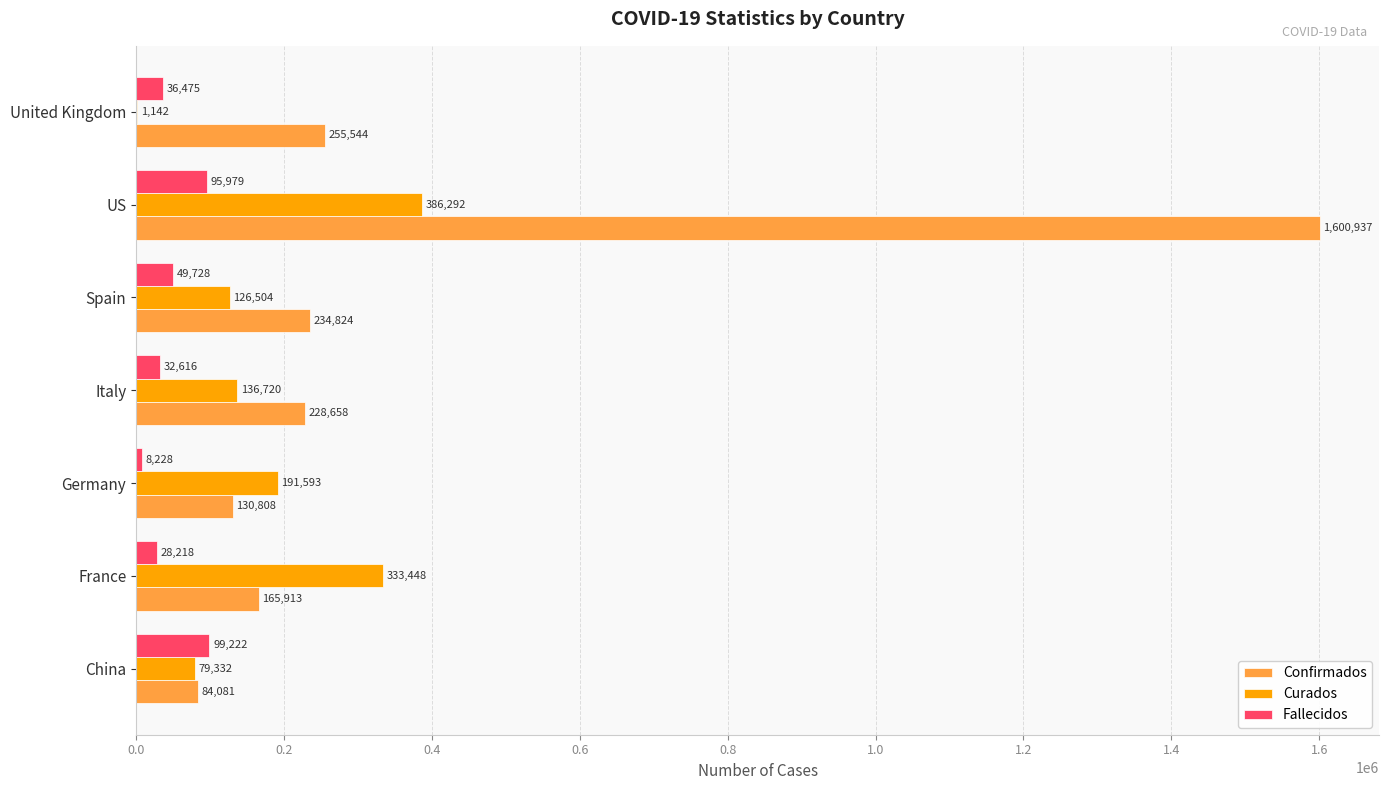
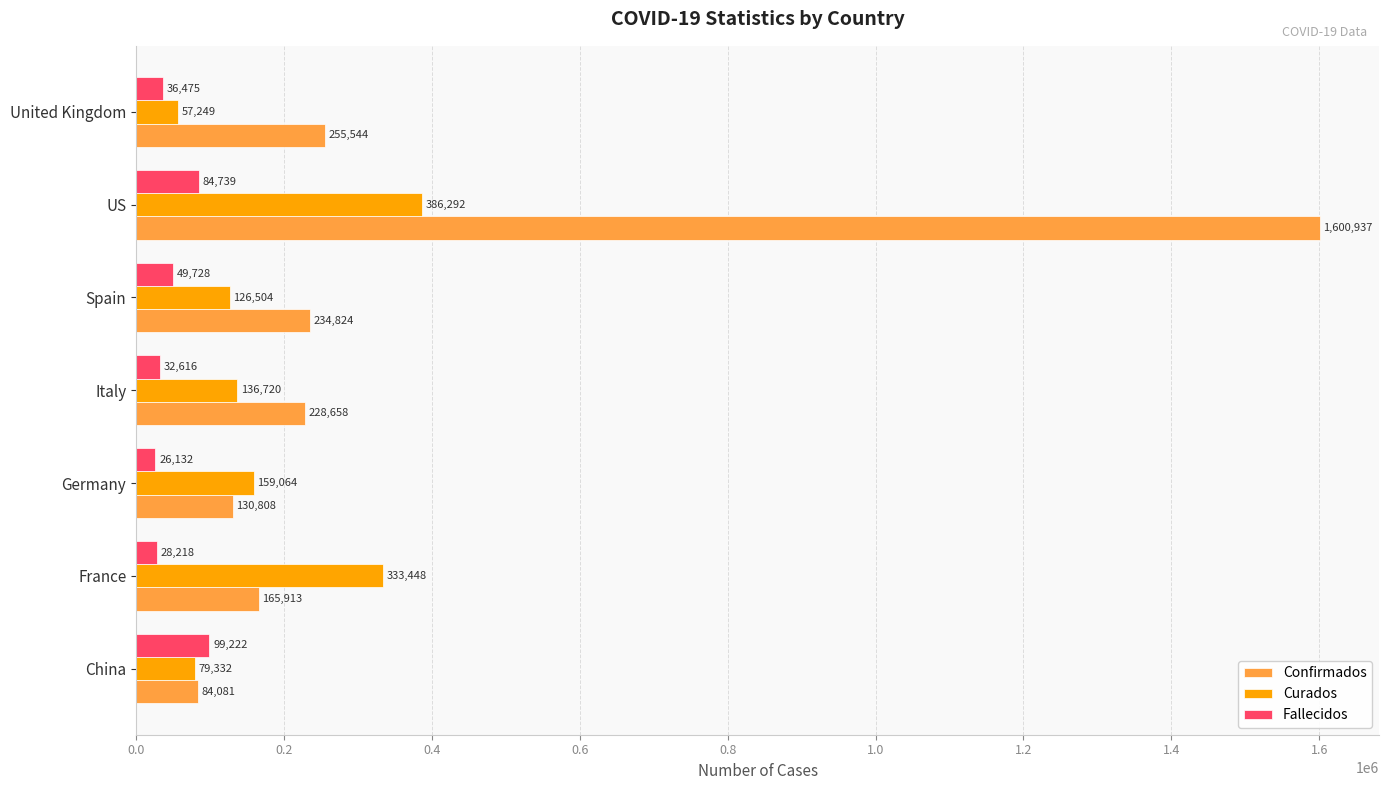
  {
    "Confirmados": {
      "United Kingdom": "255,544",
      "US": "1,600,937",
      "Spain": "234,824",
      "Italy": "228,658",
      "Germany": "130,808",
      "France": "165,913",
      "China": "84,081"
    },
    "Curados": {
-     "United Kingdom": "1,142",
+     "United Kingdom": "57,249",
      "US": "386,292",
      "Spain": "126,504",
      "Italy": "136,720",
-     "Germany": "191,593",
+     "Germany": "159,064",
      "France": "333,448",
      "China": "79,332"
    },
    "Fallecidos": {
      "United Kingdom": "36,475",
-     "US": "95,979",
+     "US": "84,739",
      "Spain": "49,728",
      "Italy": "32,616",
-     "Germany": "8,228",
+     "Germany": "26,132",
      "France": "28,218",
      "China": "99,222"
    }
  }
